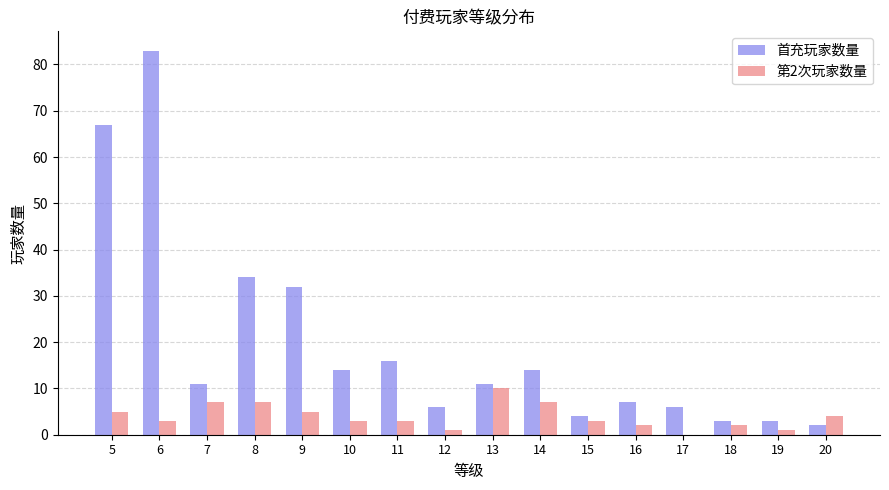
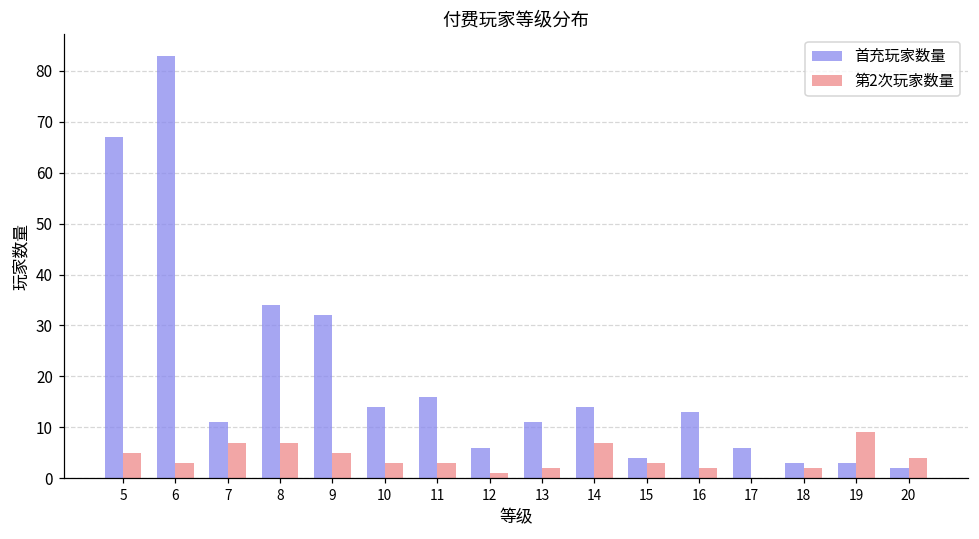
  {
    "首充玩家数量": {
      "5": 67,
      "6": 83,
      "7": 11,
      "8": 34,
      "9": 32,
      "10": 14,
      "11": 16,
      "12": 6,
      "13": 11,
      "14": 14,
      "15": 4,
-     "16": 7,
+     "16": 13,
      "17": 6,
      "18": 3,
      "19": 3,
      "20": 2
    },
    "第2次玩家数量": {
      "5": 5,
      "6": 3,
      "7": 7,
      "8": 7,
      "9": 5,
      "10": 3,
      "11": 3,
      "12": 1,
-     "13": 10,
+     "13": 2,
      "14": 7,
      "15": 3,
      "16": 2,
      "17": 0,
      "18": 2,
-     "19": 1,
+     "19": 9,
      "20": 4
    }
  }
